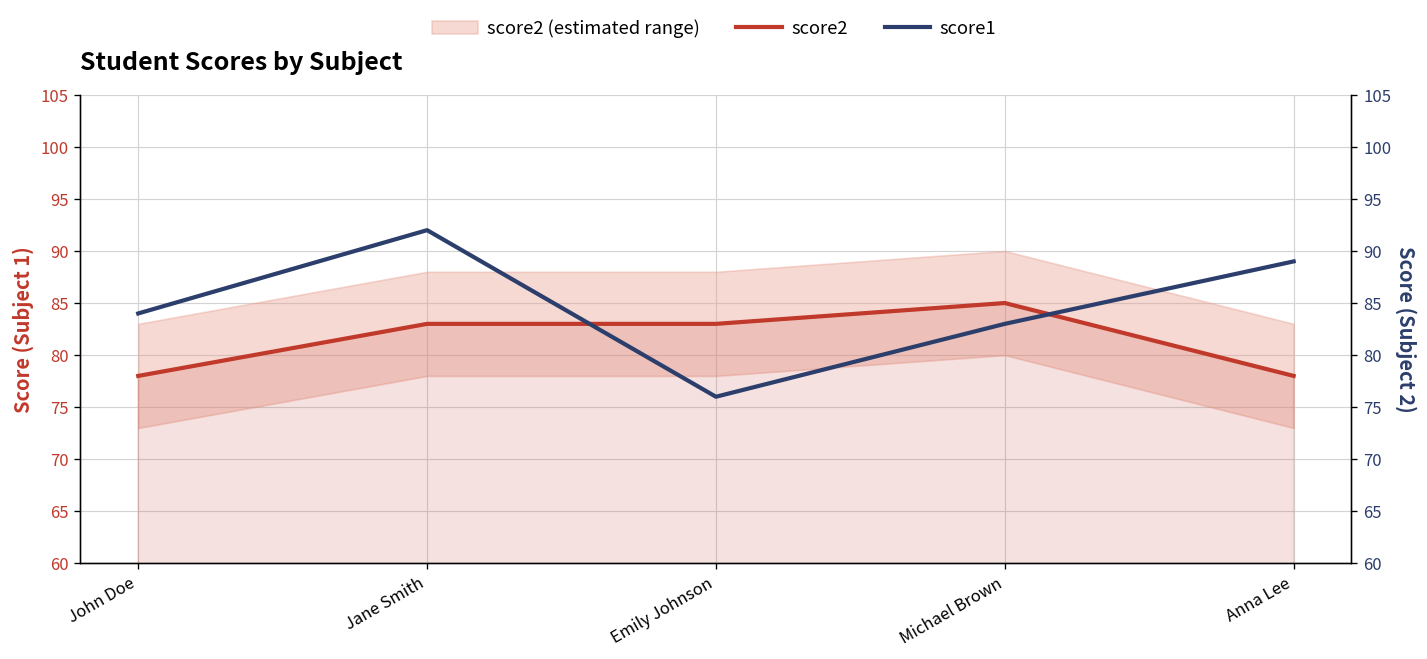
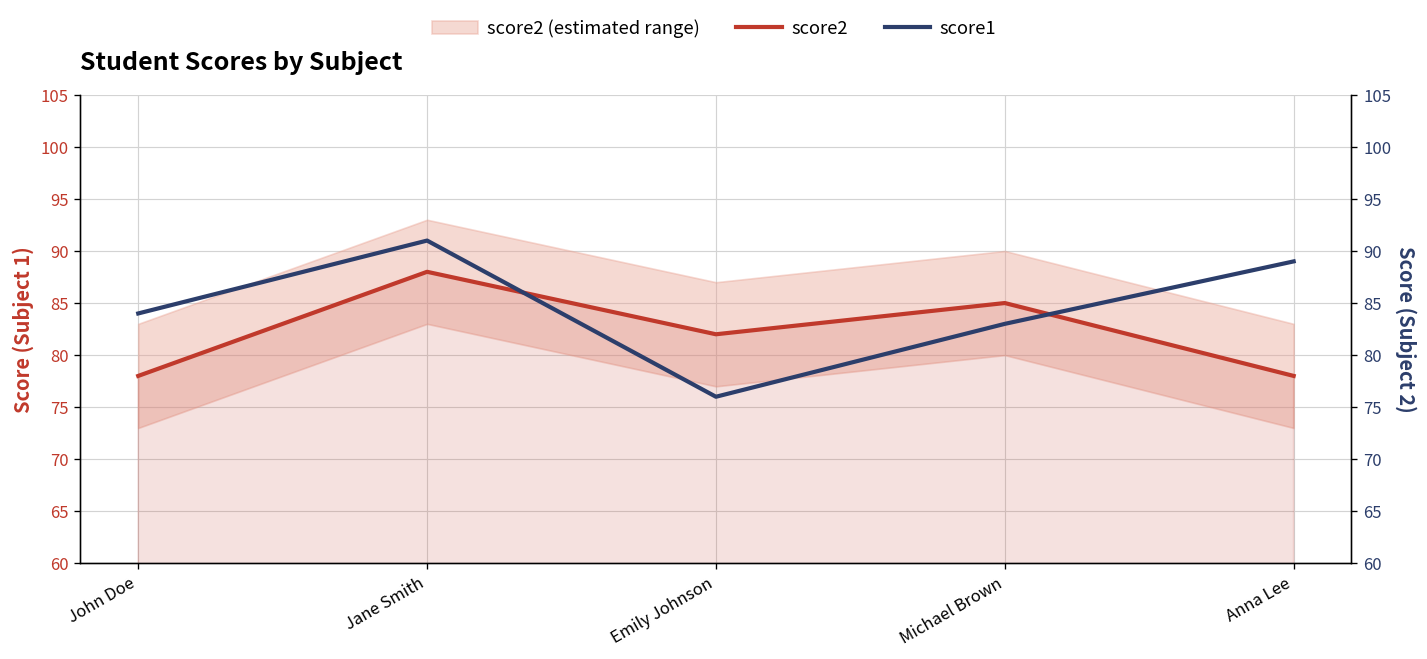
  {
    "score2": {
      "John Doe": 78,
-     "Jane Smith": 83,
-     "Emily Johnson": 83,
+     "Jane Smith": 88,
+     "Emily Johnson": 82,
      "Michael Brown": 85,
      "Anna Lee": 78
    },
    "score1": {
      "John Doe": 84,
-     "Jane Smith": 92,
+     "Jane Smith": 91,
      "Emily Johnson": 76,
      "Michael Brown": 83,
      "Anna Lee": 89
    }
  }
